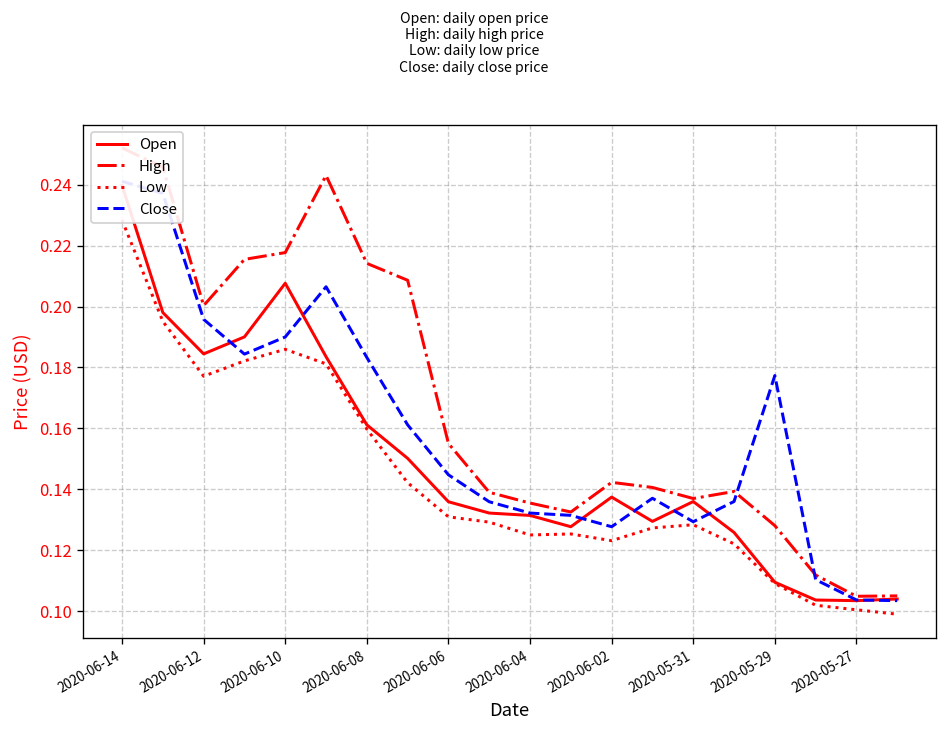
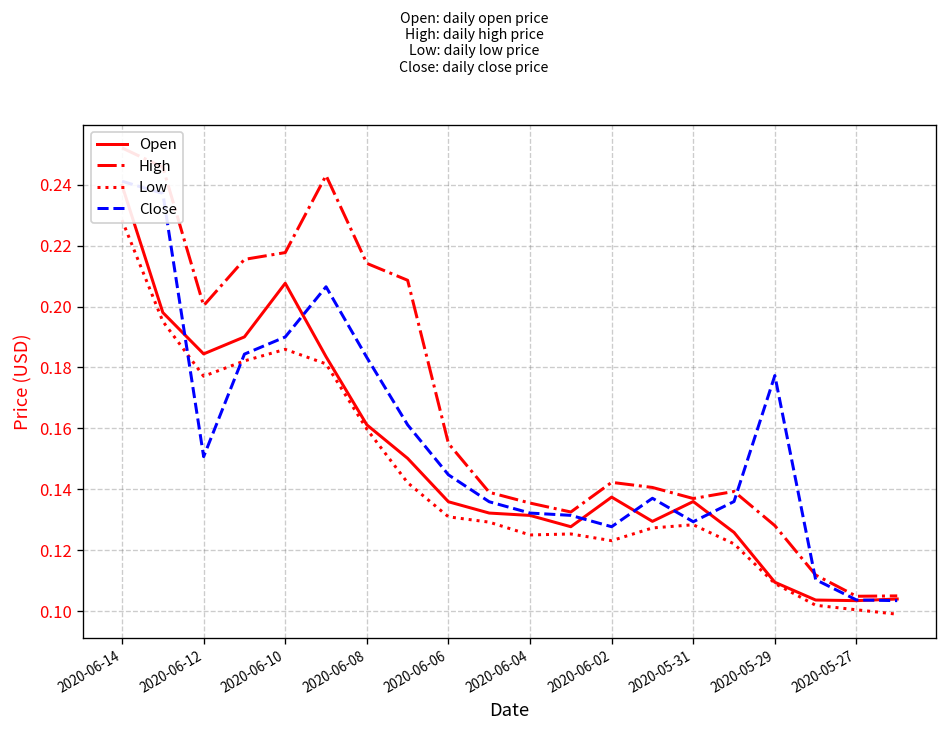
  {
    "Close": {
-     "2020-06-12": 0.196,
+     "2020-06-12": 0.151,
      "2020-06-10": 0.190,
      "2020-06-08": 0.183,
      "2020-06-06": 0.145,
      "2020-06-02": 0.128,
      "2020-05-31": 0.129,
      "2020-05-29": 0.177
    }
  }
